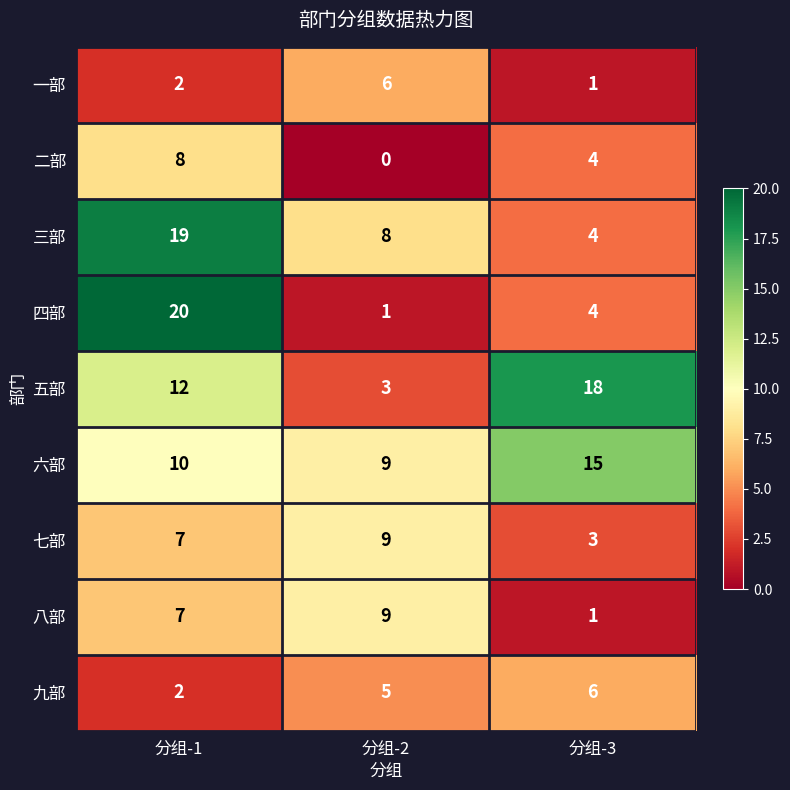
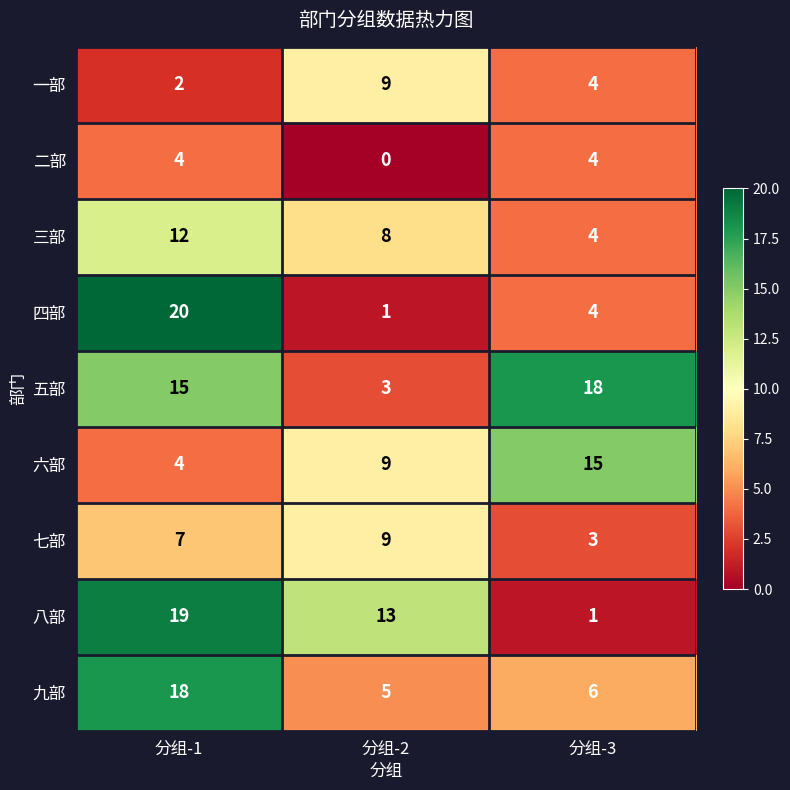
  {
    "一部": {
      "分组-1": 2,
-     "分组-2": 6,
-     "分组-3": 1
+     "分组-2": 9,
+     "分组-3": 4
    },
    "二部": {
-     "分组-1": 8,
+     "分组-1": 4,
      "分组-2": 0,
      "分组-3": 4
    },
    "三部": {
-     "分组-1": 19,
+     "分组-1": 12,
      "分组-2": 8,
      "分组-3": 4
    },
    "四部": {
      "分组-1": 20,
      "分组-2": 1,
      "分组-3": 4
    },
    "五部": {
-     "分组-1": 12,
+     "分组-1": 15,
      "分组-2": 3,
      "分组-3": 18
    },
    "六部": {
-     "分组-1": 10,
+     "分组-1": 4,
      "分组-2": 9,
      "分组-3": 15
    },
    "七部": {
      "分组-1": 7,
      "分组-2": 9,
      "分组-3": 3
    },
    "八部": {
-     "分组-1": 7,
-     "分组-2": 9,
+     "分组-1": 19,
+     "分组-2": 13,
      "分组-3": 1
    },
    "九部": {
-     "分组-1": 2,
+     "分组-1": 18,
      "分组-2": 5,
      "分组-3": 6
    }
  }
